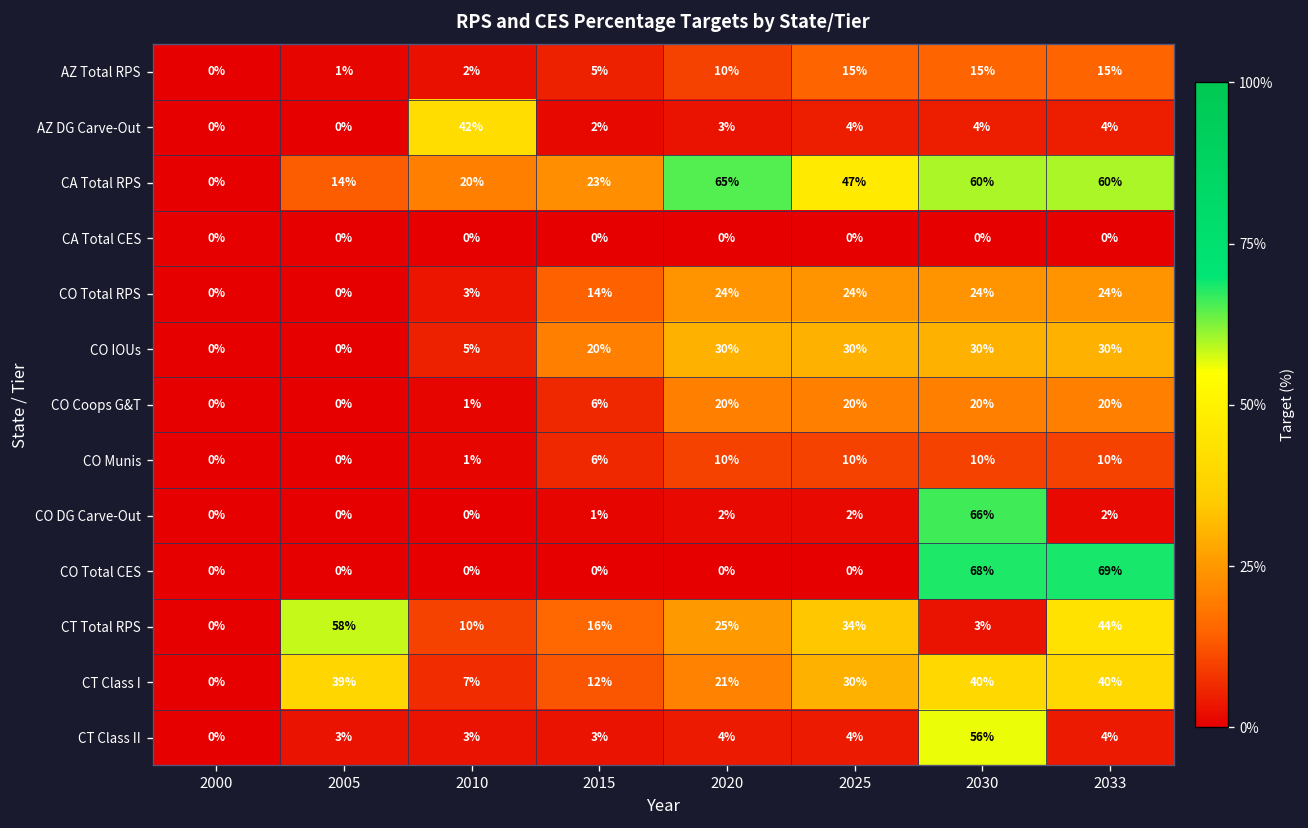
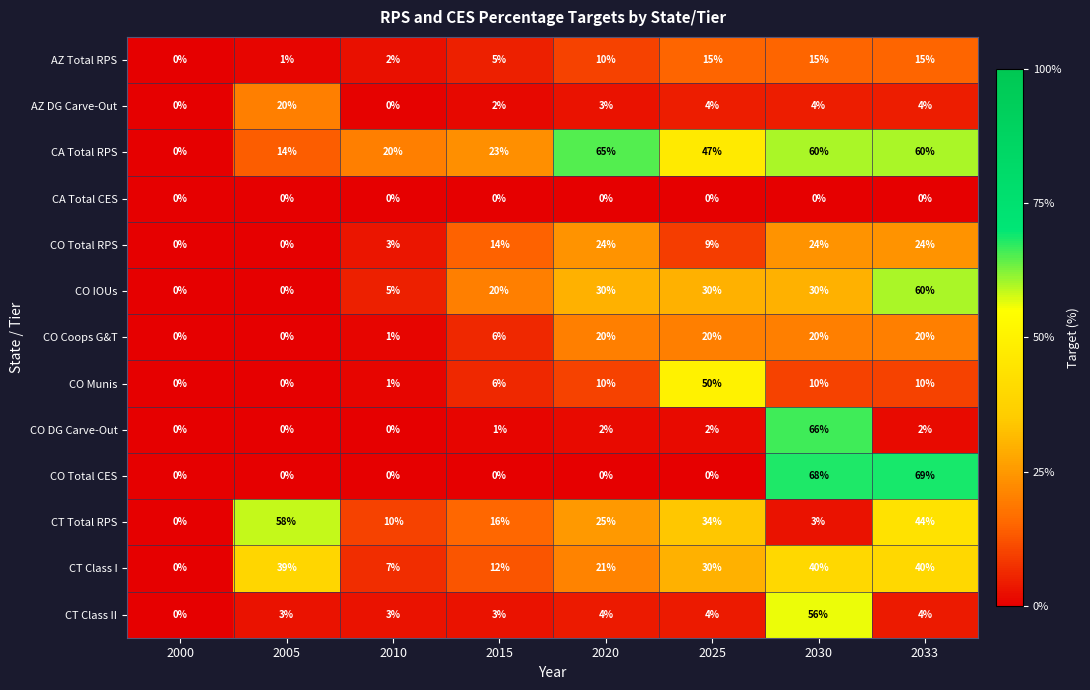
  {
    "AZ Total RPS": {
      "2000": "0%",
      "2005": "1%",
      "2010": "2%",
      "2015": "5%",
      "2020": "10%",
      "2025": "15%",
      "2030": "15%",
      "2033": "15%"
    },
    "AZ DG Carve-Out": {
      "2000": "0%",
-     "2005": "0%",
-     "2010": "42%",
+     "2005": "20%",
+     "2010": "0%",
      "2015": "2%",
      "2020": "3%",
      "2025": "4%",
      "2030": "4%",
      "2033": "4%"
    },
    "CA Total RPS": {
      "2000": "0%",
      "2005": "14%",
      "2010": "20%",
      "2015": "23%",
      "2020": "65%",
      "2025": "47%",
      "2030": "60%",
      "2033": "60%"
    },
    "CA Total CES": {
      "2000": "0%",
      "2005": "0%",
      "2010": "0%",
      "2015": "0%",
      "2020": "0%",
      "2025": "0%",
      "2030": "0%",
      "2033": "0%"
    },
    "CO Total RPS": {
      "2000": "0%",
      "2005": "0%",
      "2010": "3%",
      "2015": "14%",
      "2020": "24%",
-     "2025": "24%",
+     "2025": "9%",
      "2030": "24%",
      "2033": "24%"
    },
    "CO IOUs": {
      "2000": "0%",
      "2005": "0%",
      "2010": "5%",
      "2015": "20%",
      "2020": "30%",
      "2025": "30%",
      "2030": "30%",
-     "2033": "30%"
+     "2033": "60%"
    },
    "CO Coops G&T": {
      "2000": "0%",
      "2005": "0%",
      "2010": "1%",
      "2015": "6%",
      "2020": "20%",
      "2025": "20%",
      "2030": "20%",
      "2033": "20%"
    },
    "CO Munis": {
      "2000": "0%",
      "2005": "0%",
      "2010": "1%",
      "2015": "6%",
      "2020": "10%",
-     "2025": "10%",
+     "2025": "50%",
      "2030": "10%",
      "2033": "10%"
    },
    "CO DG Carve-Out": {
      "2000": "0%",
      "2005": "0%",
      "2010": "0%",
      "2015": "1%",
      "2020": "2%",
      "2025": "2%",
      "2030": "66%",
      "2033": "2%"
    },
    "CO Total CES": {
      "2000": "0%",
      "2005": "0%",
      "2010": "0%",
      "2015": "0%",
      "2020": "0%",
      "2025": "0%",
      "2030": "68%",
      "2033": "69%"
    },
    "CT Total RPS": {
      "2000": "0%",
      "2005": "58%",
      "2010": "10%",
      "2015": "16%",
      "2020": "25%",
      "2025": "34%",
      "2030": "3%",
      "2033": "44%"
    },
    "CT Class I": {
      "2000": "0%",
      "2005": "39%",
      "2010": "7%",
      "2015": "12%",
      "2020": "21%",
      "2025": "30%",
      "2030": "40%",
      "2033": "40%"
    },
    "CT Class II": {
      "2000": "0%",
      "2005": "3%",
      "2010": "3%",
      "2015": "3%",
      "2020": "4%",
      "2025": "4%",
      "2030": "56%",
      "2033": "4%"
    }
  }
